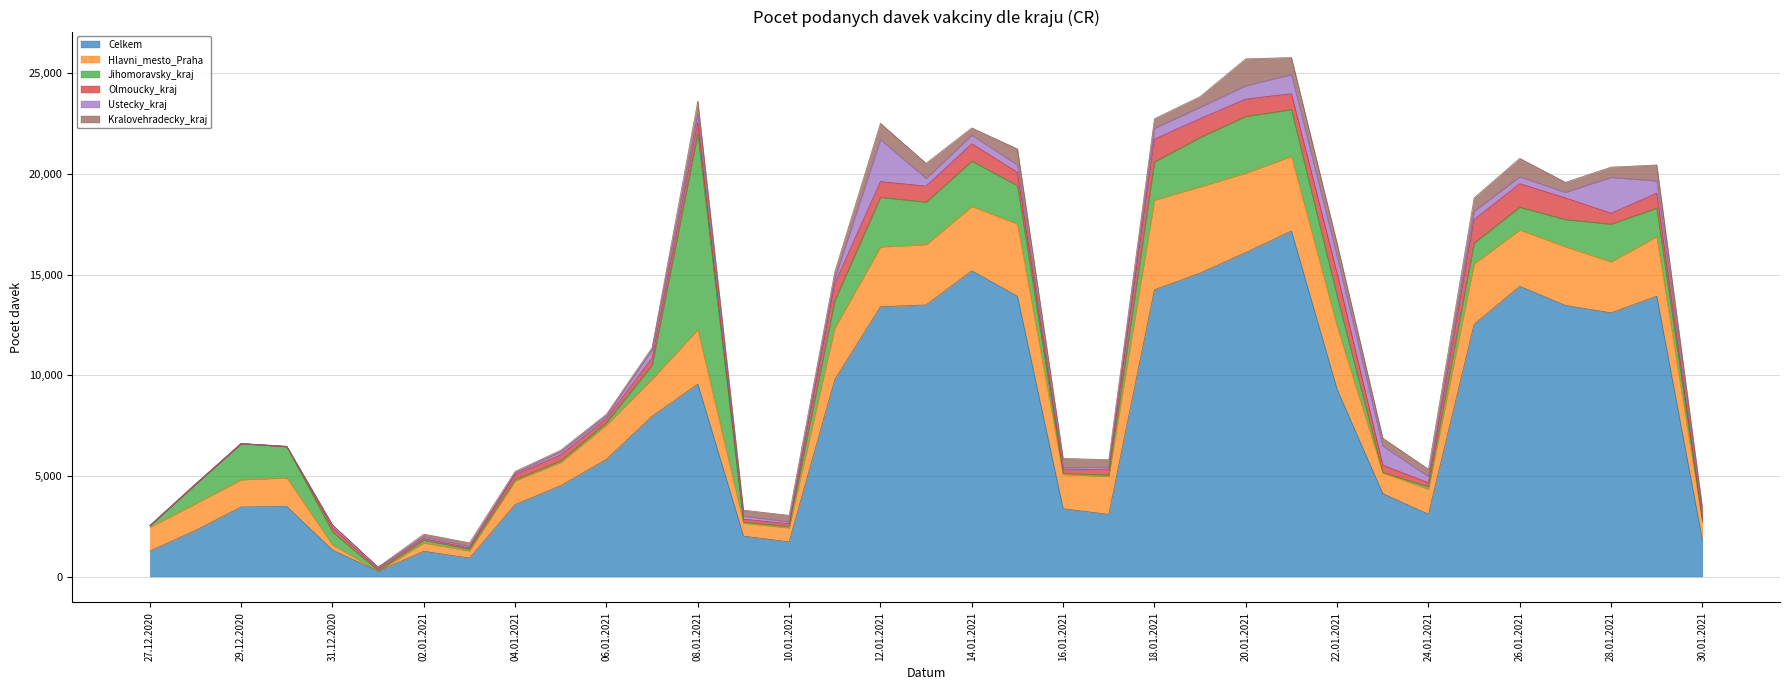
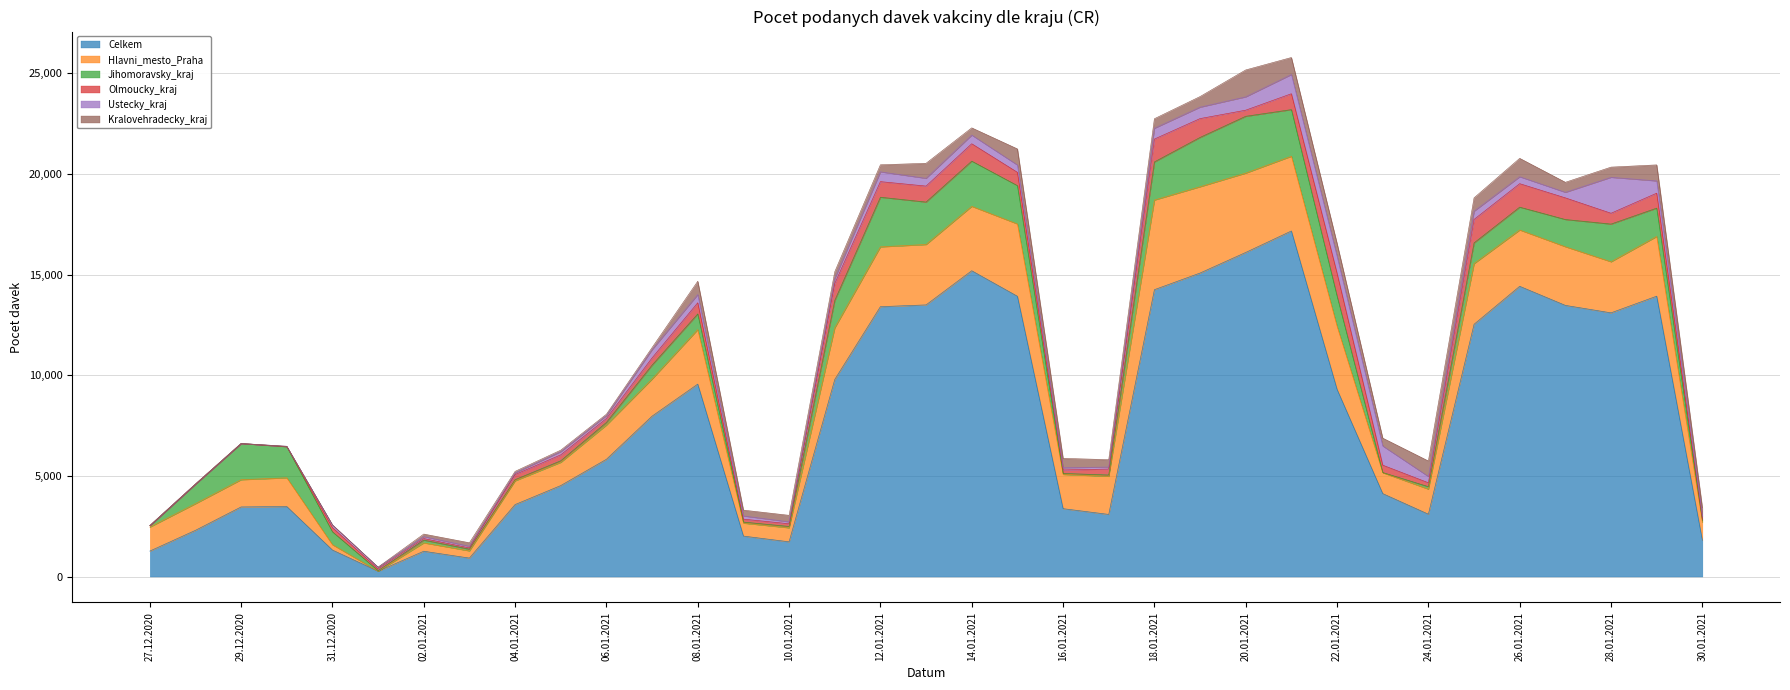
  {
    "Celkem": {
      "27.12.2020": "1,300",
      "29.12.2020": "3,500",
      "31.12.2020": "1,300",
      "02.01.2021": "1,300",
      "04.01.2021": "3,600",
      "06.01.2021": "5,800",
      "08.01.2021": "9,600",
      "10.01.2021": "1,700",
      "12.01.2021": "13,400",
      "14.01.2021": "15,200",
      "16.01.2021": "3,400",
      "18.01.2021": "14,300",
      "20.01.2021": "16,100",
      "22.01.2021": "9,300",
      "24.01.2021": "3,100",
      "26.01.2021": "14,400",
      "28.01.2021": "13,100",
      "30.01.2021": "1,800"
    },
    "Hlavni_mesto_Praha": {
      "29.12.2020": "1,400",
      "31.12.2020": "300",
      "02.01.2021": "400",
      "06.01.2021": "1,700",
      "08.01.2021": "2,700",
      "12.01.2021": "3,000",
      "14.01.2021": "3,200",
      "18.01.2021": "4,500",
      "20.01.2021": "3,900",
      "22.01.2021": "3,100",
      "24.01.2021": "1,200",
      "26.01.2021": "2,800",
      "28.01.2021": "2,500"
    },
    "Jihomoravsky_kraj": {
      "31.12.2020": "600",
      "06.01.2021": "100",
-     "08.01.2021": "9,700",
+     "08.01.2021": "800",
      "12.01.2021": "2,500",
      "14.01.2021": "2,200",
      "18.01.2021": "1,900",
      "20.01.2021": "2,800",
      "22.01.2021": "1,500",
      "24.01.2021": "100",
      "26.01.2021": "1,100",
      "28.01.2021": "1,900"
    },
    "Olmoucky_kraj": {
      "31.12.2020": "200",
      "06.01.2021": "200",
      "08.01.2021": "600",
      "12.01.2021": "800",
      "14.01.2021": "900",
      "18.01.2021": "1,100",
-     "20.01.2021": "900",
+     "20.01.2021": "300",
      "22.01.2021": "1,100",
      "24.01.2021": "200",
      "26.01.2021": "1,200",
      "28.01.2021": "500"
    },
    "Ustecky_kraj": {
      "08.01.2021": "400",
-     "12.01.2021": "2,100",
+     "12.01.2021": "500",
      "14.01.2021": "400",
      "18.01.2021": "500",
      "20.01.2021": "700",
      "22.01.2021": "800",
      "24.01.2021": "300",
      "26.01.2021": "300",
      "28.01.2021": "1,800",
      "30.01.2021": "200"
    },
    "Kralovehradecky_kraj": {
      "08.01.2021": "700",
      "10.01.2021": "300",
-     "12.01.2021": "800",
+     "12.01.2021": "300",
      "14.01.2021": "400",
      "16.01.2021": "500",
      "18.01.2021": "500",
      "20.01.2021": "1,300",
      "22.01.2021": "600",
-     "24.01.2021": "400",
+     "24.01.2021": "800",
      "26.01.2021": "900",
      "28.01.2021": "500",
      "30.01.2021": "400"
    }
  }
